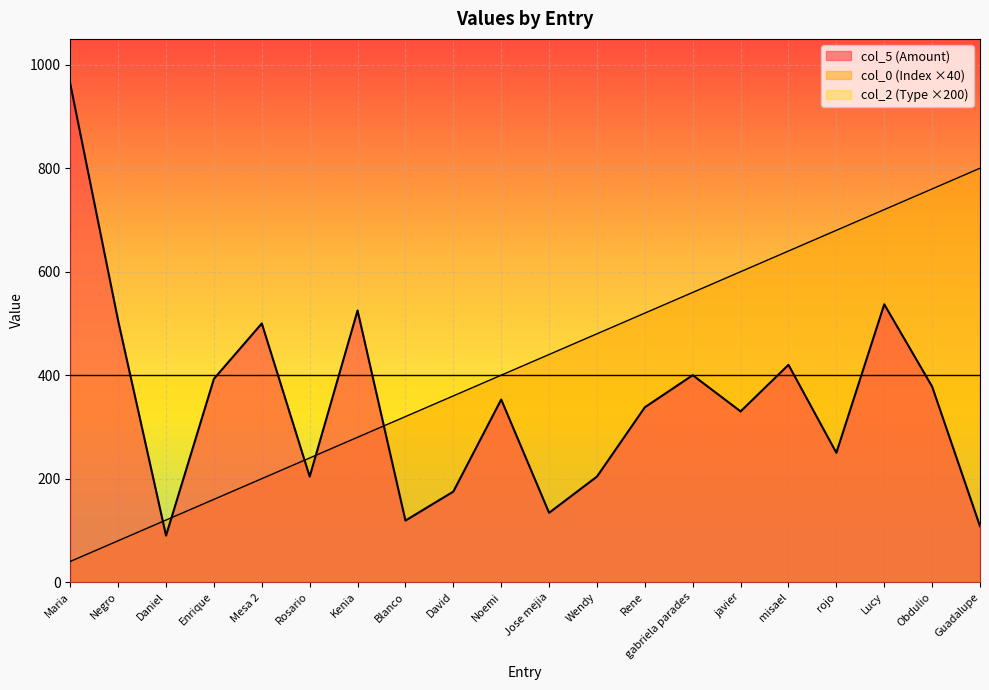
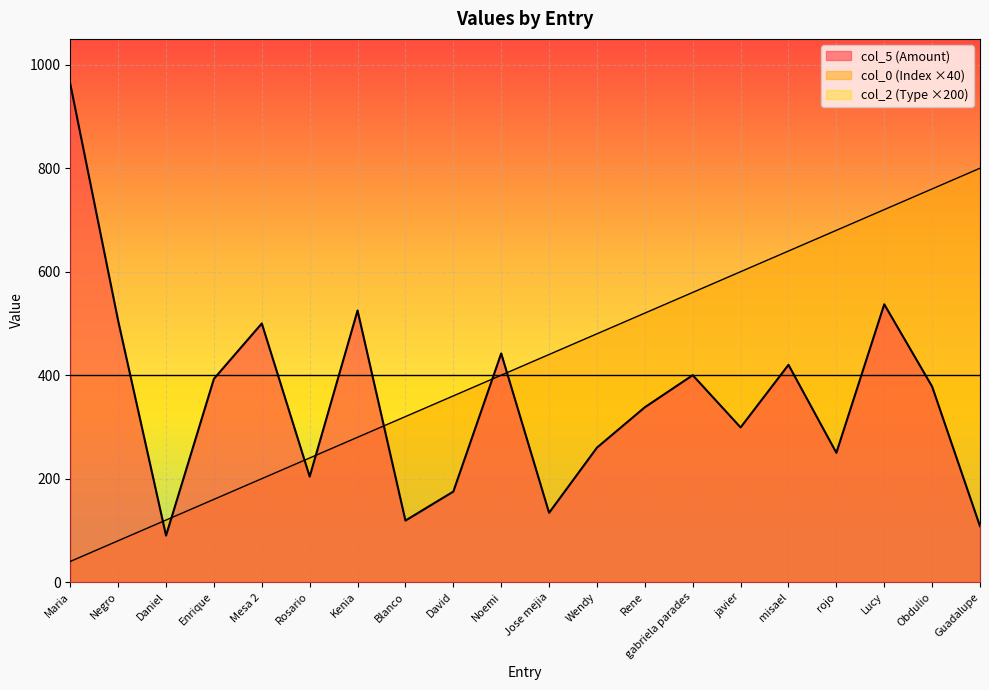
  {
    "col_5 (Amount)": {
      "Maria": 960,
      "Negro": 510,
      "Daniel": 90,
      "Enrique": 390,
      "Mesa 2": 500,
      "Rosario": 200,
      "Kenia": 530,
      "Blanco": 120,
      "David": 180,
-     "Noemi": 350,
+     "Noemi": 440,
      "Jose mejia": 130,
-     "Wendy": 200,
+     "Wendy": 260,
      "Rene": 340,
-     "javier": 330,
+     "javier": 300,
      "misael": 420,
      "rojo": 250,
      "Lucy": 540,
      "Obdulio": 380,
      "Guadalupe": 110
    }
  }
